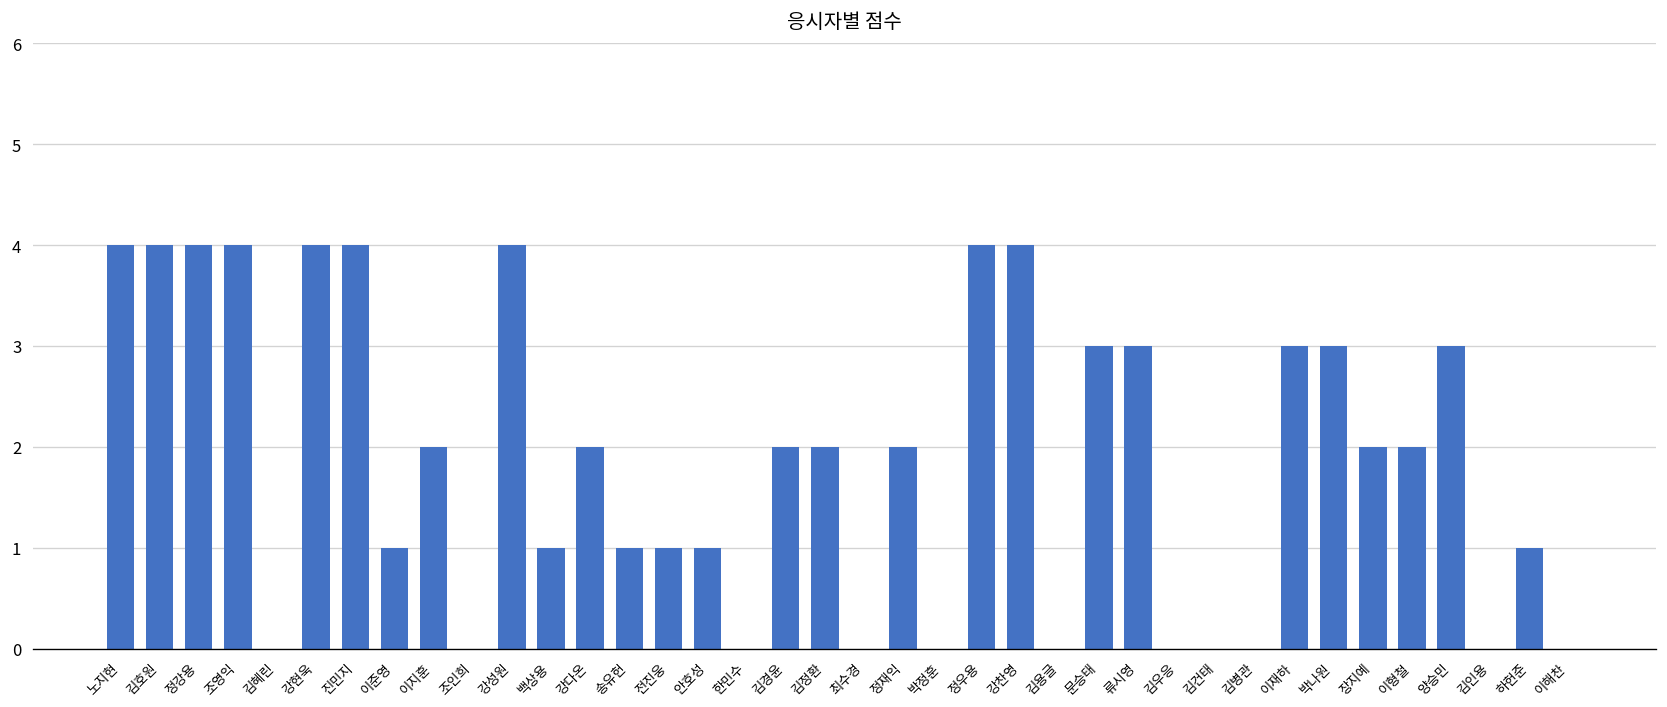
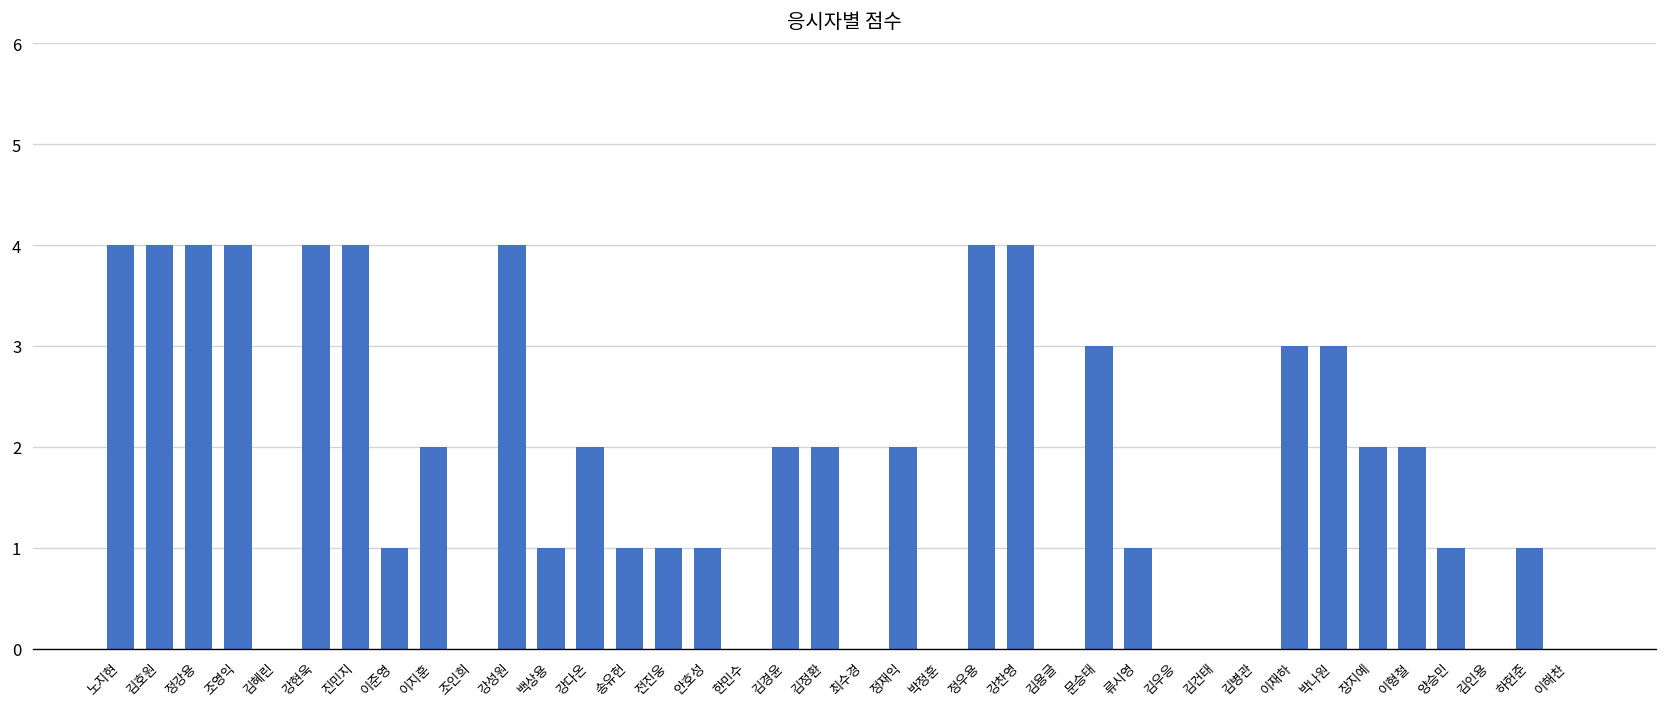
  {
    "노지현": 4,
    "김호원": 4,
    "정강용": 4,
    "조영익": 4,
    "김혜린": 0,
    "강현욱": 4,
    "진민지": 4,
    "이준영": 1,
    "이지훈": 2,
    "조인희": 0,
    "강성원": 4,
    "백상용": 1,
    "강다온": 2,
    "송유헌": 1,
    "전진웅": 1,
    "안호성": 1,
    "한민수": 0,
    "김경윤": 2,
    "김정환": 2,
    "최수경": 0,
    "정재익": 2,
    "박정훈": 0,
    "정우용": 4,
    "강찬영": 4,
    "김용글": 0,
    "문승태": 3,
-   "류시영": 3,
+   "류시영": 1,
    "김우응": 0,
    "김건태": 0,
    "김병관": 0,
    "이재하": 3,
    "박나원": 3,
    "장지예": 2,
    "이형철": 2,
-   "양승민": 3,
+   "양승민": 1,
    "김인용": 0,
    "하헌준": 1,
    "이해찬": 0
  }
